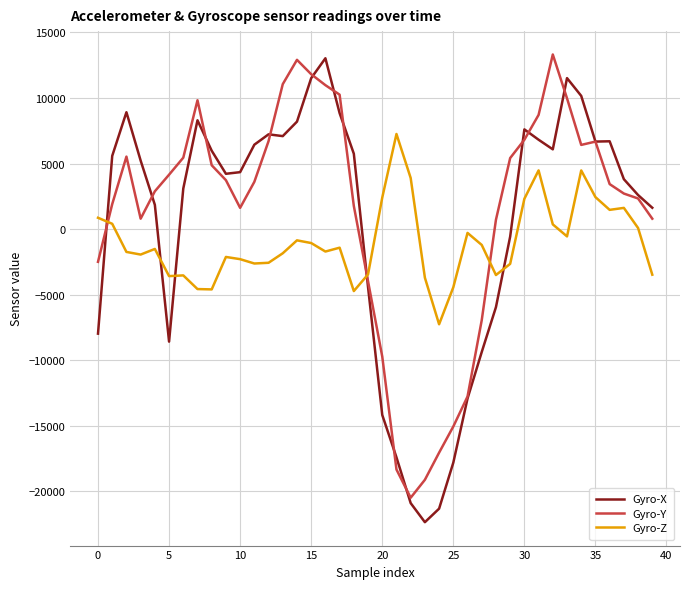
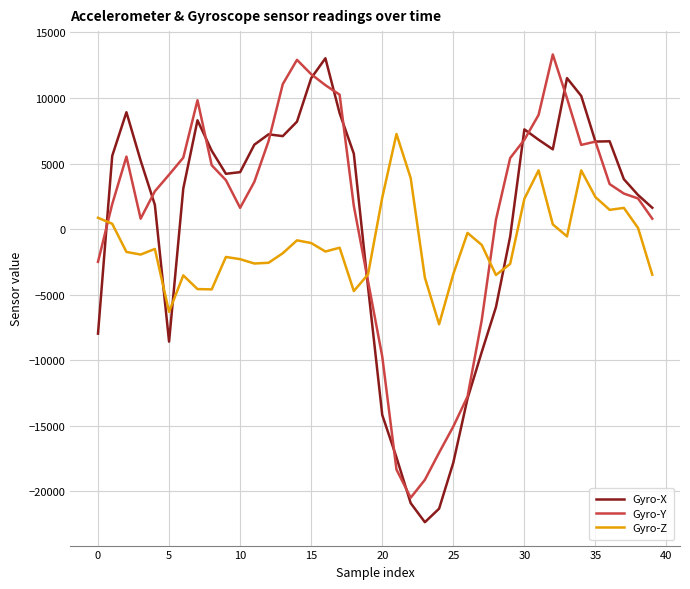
  {
    "Gyro-X": {
      "0": -8000,
      "5": -8600,
      "10": 4300,
      "15": 11500,
      "20": -14200,
      "25": -17800,
      "30": 7600
    },
    "Gyro-Y": {
      "0": -2500,
      "5": 4200,
      "10": 1600,
      "15": 11800,
      "20": -9700,
      "25": -15100,
      "30": 6800
    },
    "Gyro-Z": {
      "0": 900,
-     "5": -3600,
+     "5": -6300,
      "10": -2300,
      "15": -1100,
      "20": 2400,
-     "25": -4400,
+     "25": -3400,
      "30": 2300,
      "35": 2400
    }
  }
